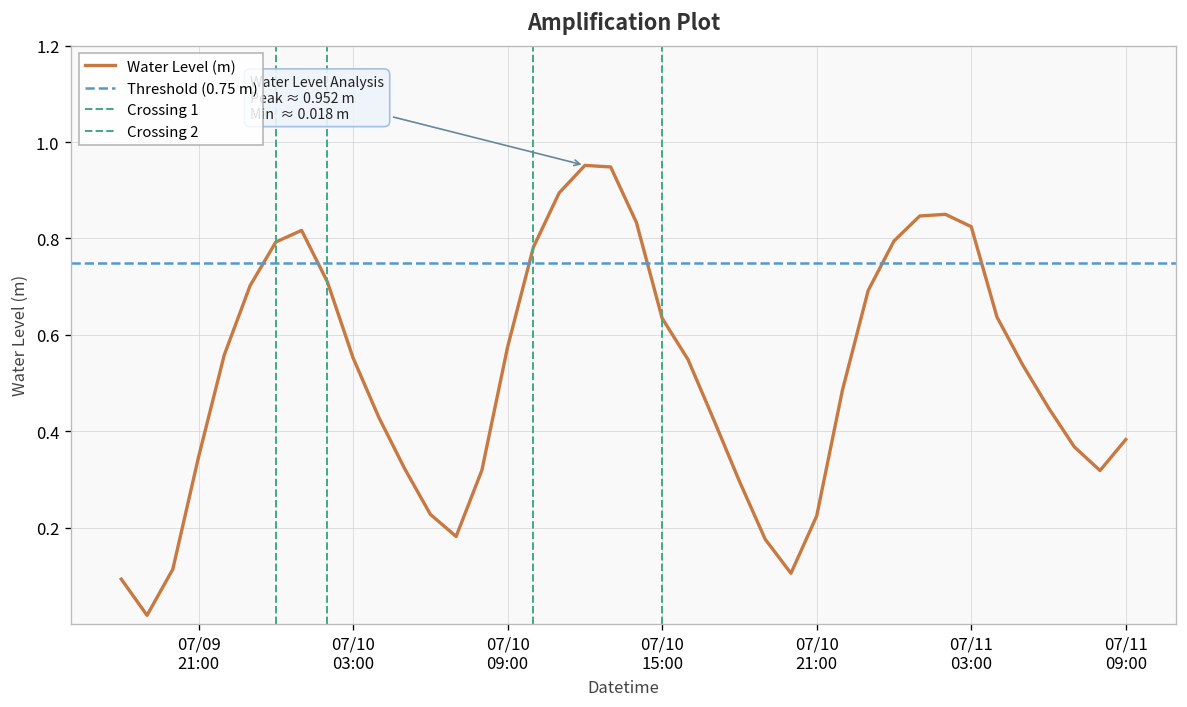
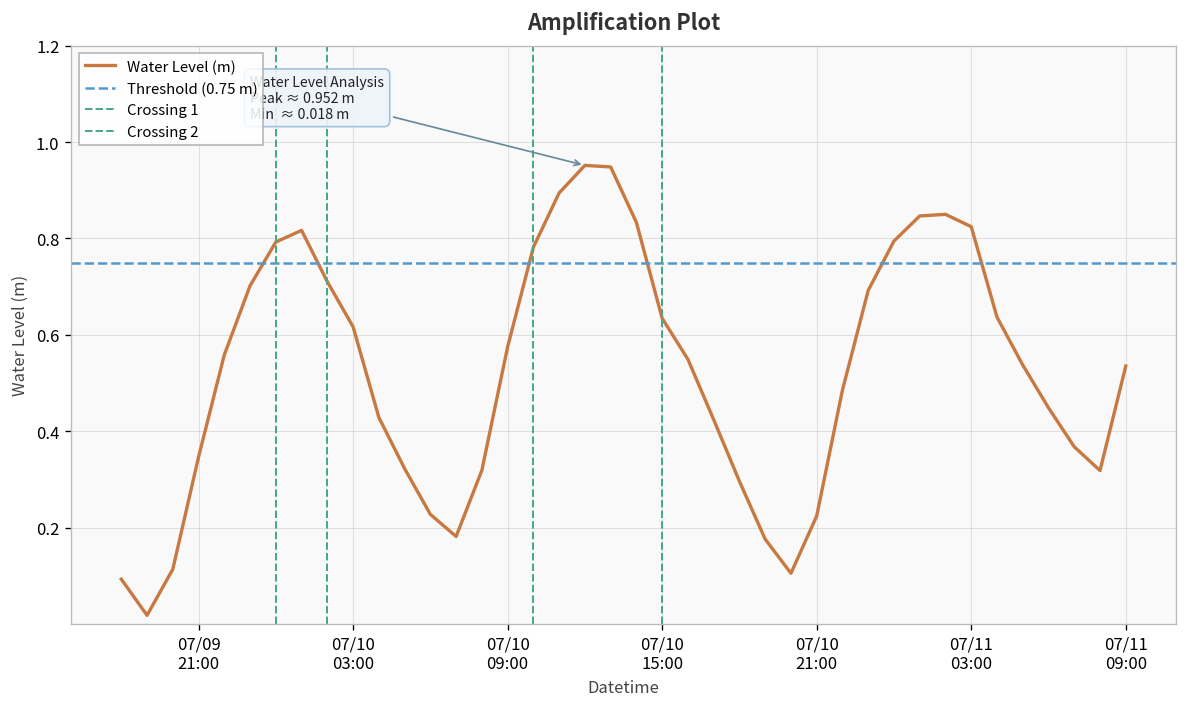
  {
    "07/09 21:00": 0.35,
-   "07/10 03:00": 0.55,
+   "07/10 03:00": 0.62,
    "07/10 09:00": 0.58,
    "07/10 15:00": 0.63,
    "07/10 21:00": 0.22,
    "07/11 03:00": 0.82,
-   "07/11 09:00": 0.38
+   "07/11 09:00": 0.54
  }
